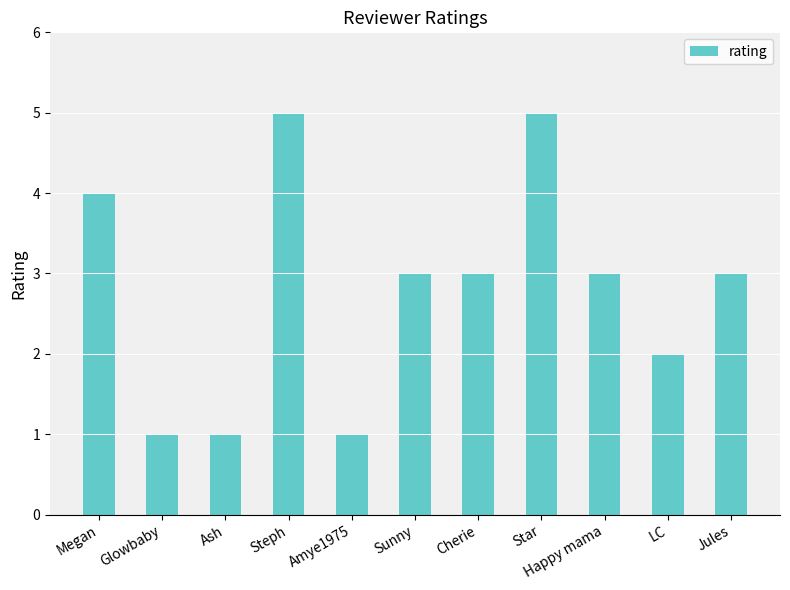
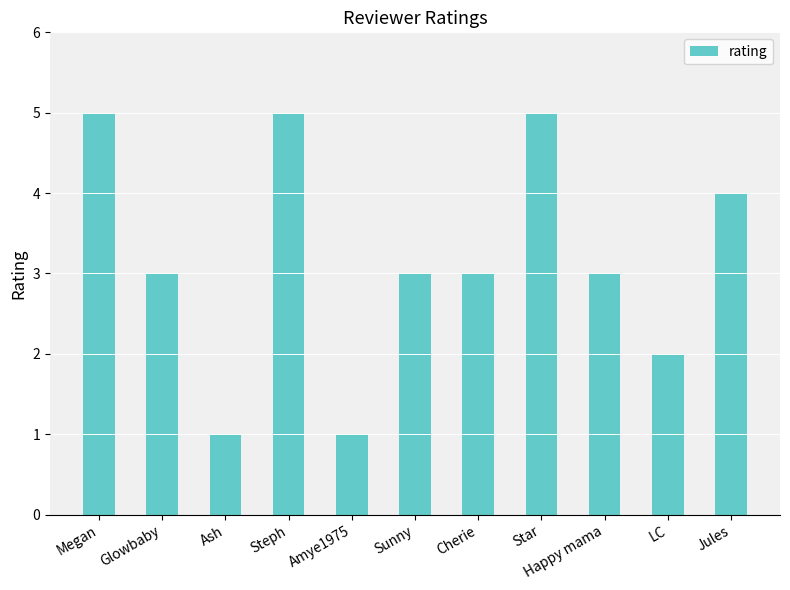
  {
-   "Megan": 4,
-   "Glowbaby": 1,
+   "Megan": 5,
+   "Glowbaby": 3,
    "Ash": 1,
    "Steph": 5,
    "Amye1975": 1,
    "Sunny": 3,
    "Cherie": 3,
    "Star": 5,
    "Happy mama": 3,
    "LC": 2,
-   "Jules": 3
+   "Jules": 4
  }
